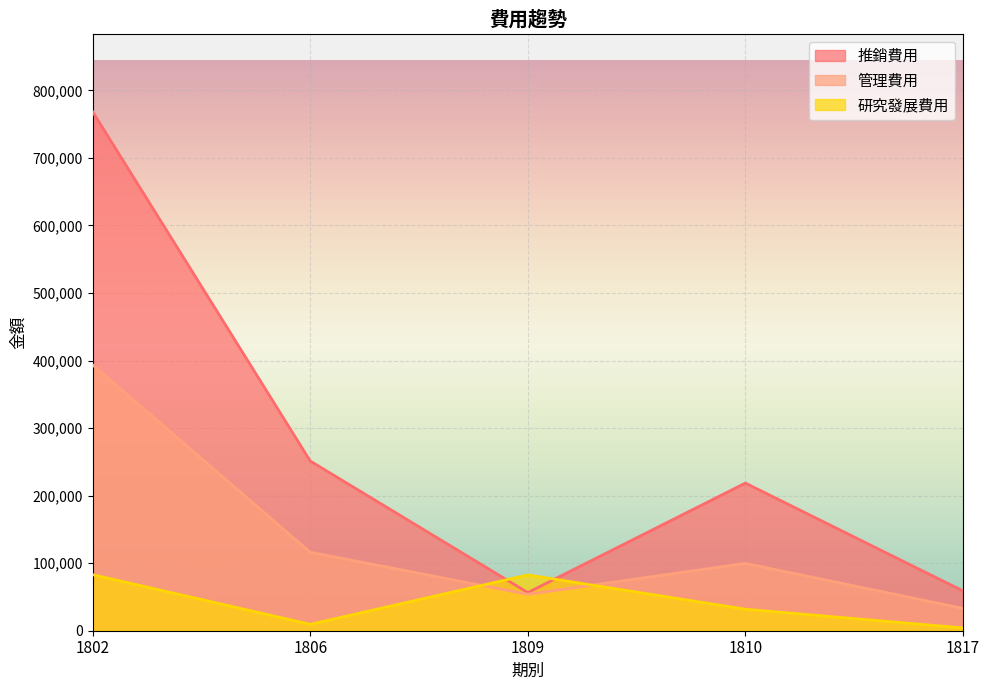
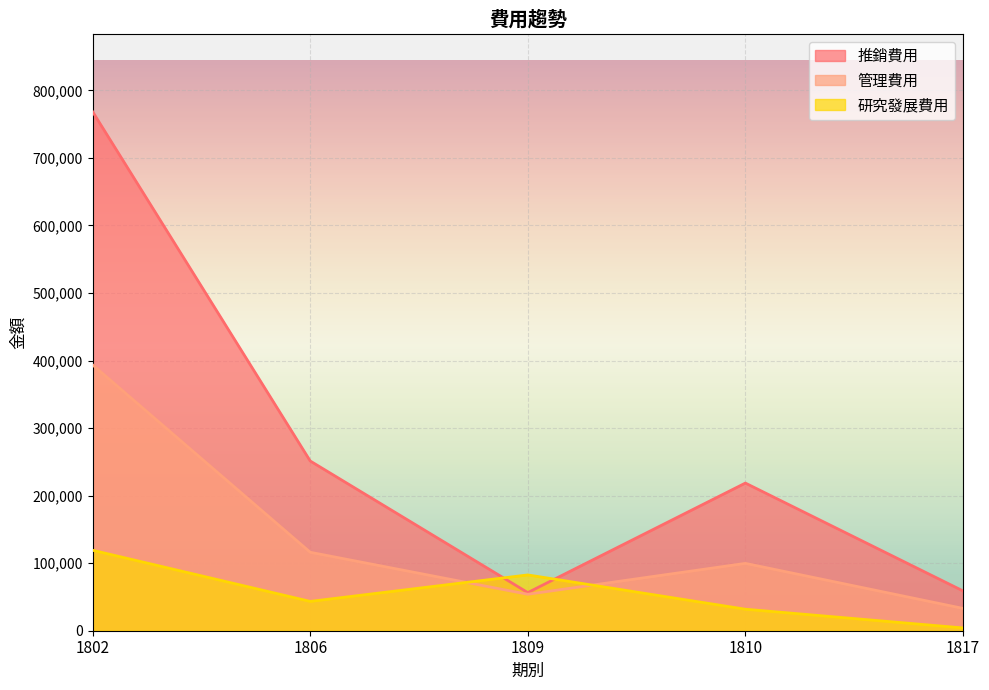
  {
    "研究發展費用": {
-     "1802": "80,000",
-     "1806": "10,000",
+     "1802": "120,000",
+     "1806": "40,000",
      "1809": "80,000",
      "1810": "30,000",
      "1817": "0"
    }
  }
